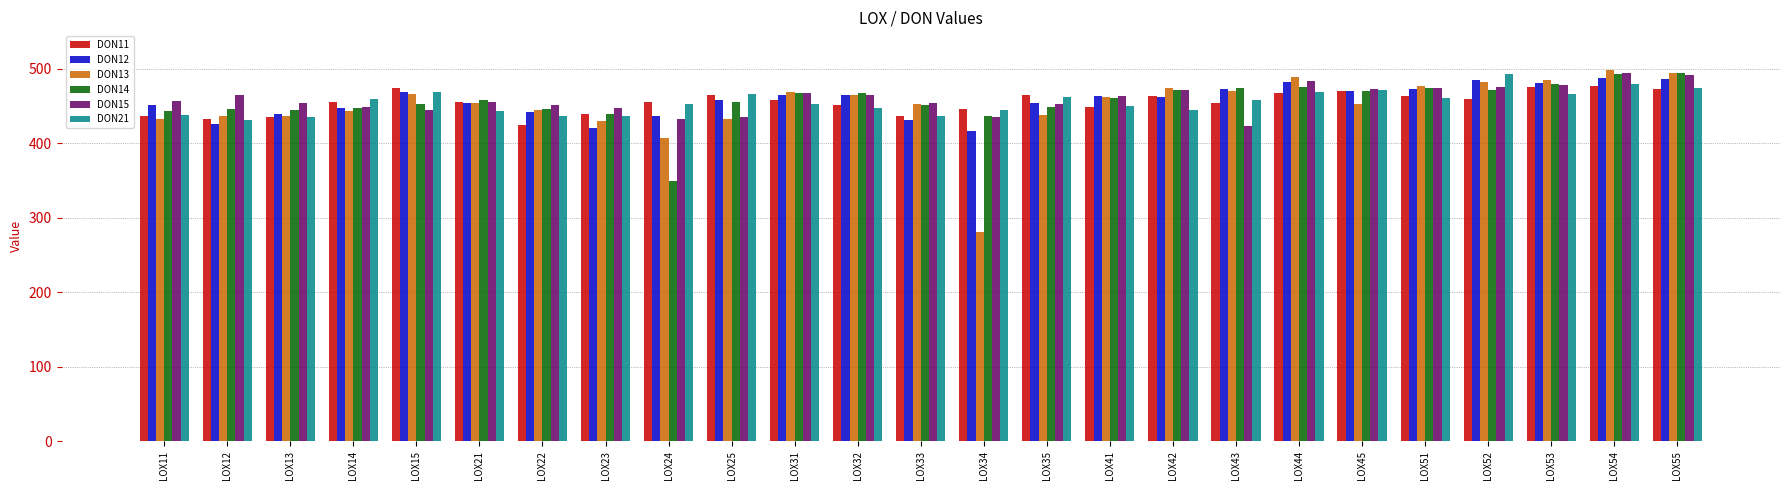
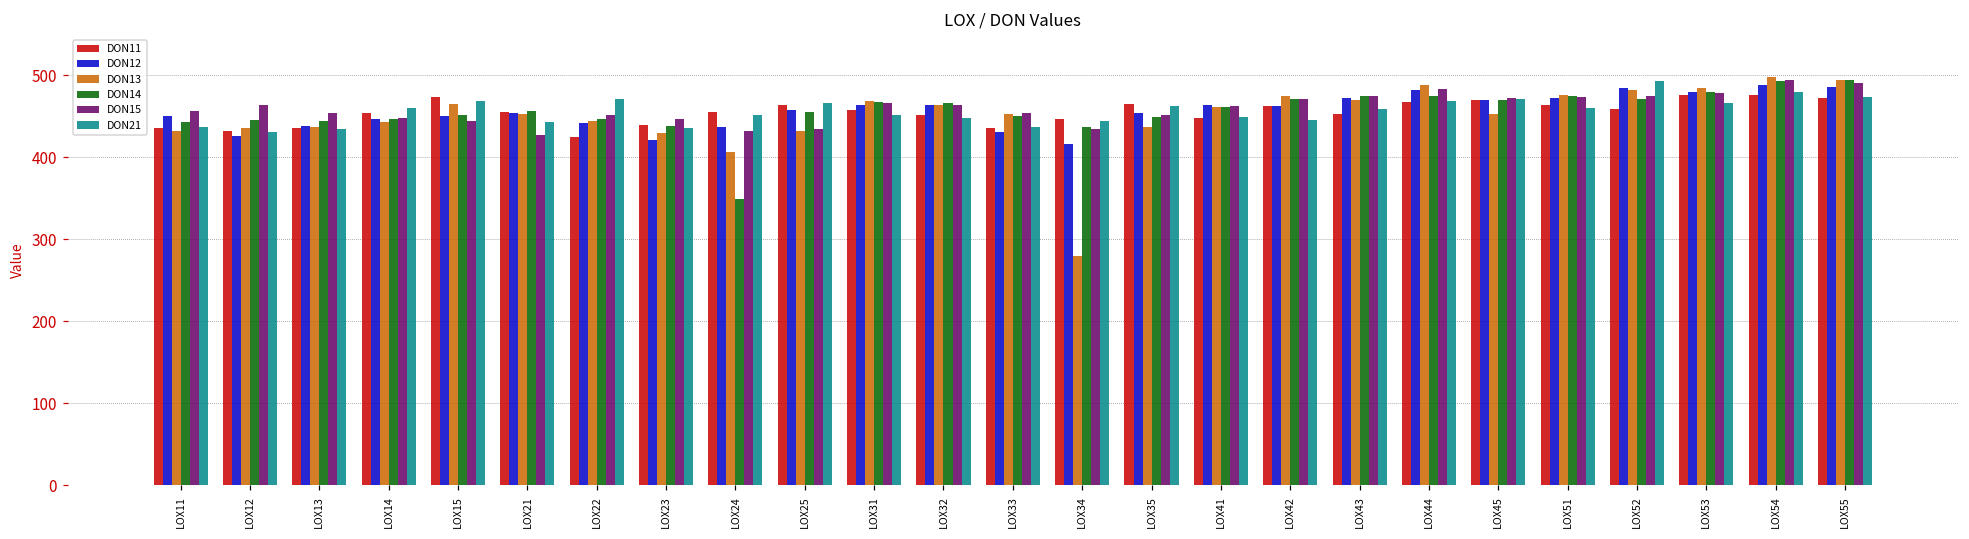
  {
    "DON11": {
      "LOX11": 440,
      "LOX12": 430,
      "LOX13": 440,
      "LOX14": 450,
      "LOX15": 470,
      "LOX21": 460,
      "LOX22": 420,
      "LOX23": 440,
      "LOX24": 460,
      "LOX25": 460,
      "LOX31": 460,
      "LOX32": 450,
      "LOX33": 440,
      "LOX34": 450,
      "LOX35": 460,
      "LOX41": 450,
      "LOX42": 460,
      "LOX43": 450,
      "LOX44": 470,
      "LOX45": 470,
      "LOX51": 460,
      "LOX52": 460,
      "LOX53": 480,
      "LOX54": 480,
      "LOX55": 470
    },
    "DON12": {
      "LOX11": 450,
      "LOX12": 430,
      "LOX13": 440,
      "LOX14": 450,
-     "LOX15": 470,
+     "LOX15": 450,
      "LOX21": 450,
      "LOX22": 440,
      "LOX23": 420,
      "LOX24": 440,
      "LOX25": 460,
      "LOX31": 460,
      "LOX32": 460,
      "LOX33": 430,
      "LOX34": 420,
      "LOX35": 450,
      "LOX41": 460,
      "LOX42": 460,
      "LOX43": 470,
      "LOX44": 480,
      "LOX45": 470,
      "LOX51": 470,
      "LOX52": 480,
      "LOX53": 480,
      "LOX54": 490,
      "LOX55": 490
    },
    "DON13": {
      "LOX11": 430,
      "LOX12": 440,
      "LOX13": 440,
      "LOX14": 440,
      "LOX15": 470,
      "LOX21": 450,
      "LOX22": 440,
      "LOX23": 430,
      "LOX24": 410,
      "LOX25": 430,
      "LOX31": 470,
      "LOX32": 460,
      "LOX33": 450,
      "LOX34": 280,
      "LOX35": 440,
      "LOX41": 460,
      "LOX42": 470,
      "LOX43": 470,
      "LOX44": 490,
      "LOX45": 450,
      "LOX51": 480,
      "LOX52": 480,
      "LOX53": 490,
      "LOX54": 500,
      "LOX55": 490
    },
    "DON14": {
      "LOX11": 440,
      "LOX12": 450,
      "LOX13": 440,
      "LOX14": 450,
      "LOX15": 450,
      "LOX21": 460,
      "LOX22": 450,
      "LOX23": 440,
      "LOX24": 350,
      "LOX25": 460,
      "LOX31": 470,
      "LOX32": 470,
      "LOX33": 450,
      "LOX34": 440,
      "LOX35": 450,
      "LOX41": 460,
      "LOX42": 470,
      "LOX43": 470,
      "LOX44": 480,
      "LOX45": 470,
      "LOX51": 470,
      "LOX52": 470,
      "LOX53": 480,
      "LOX54": 490,
      "LOX55": 490
    },
    "DON15": {
      "LOX11": 460,
      "LOX12": 460,
      "LOX13": 450,
      "LOX14": 450,
      "LOX15": 440,
-     "LOX21": 450,
+     "LOX21": 430,
      "LOX22": 450,
      "LOX23": 450,
      "LOX24": 430,
      "LOX25": 440,
      "LOX31": 470,
      "LOX32": 460,
      "LOX33": 450,
      "LOX34": 440,
      "LOX35": 450,
      "LOX41": 460,
      "LOX42": 470,
-     "LOX43": 420,
+     "LOX43": 470,
      "LOX44": 480,
      "LOX45": 470,
      "LOX51": 470,
      "LOX52": 470,
      "LOX53": 480,
      "LOX54": 490,
      "LOX55": 490
    },
    "DON21": {
      "LOX11": 440,
      "LOX12": 430,
      "LOX13": 440,
      "LOX14": 460,
      "LOX15": 470,
      "LOX21": 440,
-     "LOX22": 440,
+     "LOX22": 470,
      "LOX23": 440,
      "LOX24": 450,
      "LOX25": 470,
      "LOX31": 450,
      "LOX32": 450,
      "LOX33": 440,
      "LOX34": 440,
      "LOX35": 460,
      "LOX41": 450,
      "LOX42": 450,
      "LOX43": 460,
      "LOX44": 470,
      "LOX45": 470,
      "LOX51": 460,
      "LOX52": 490,
      "LOX53": 470,
      "LOX54": 480,
      "LOX55": 470
    }
  }
